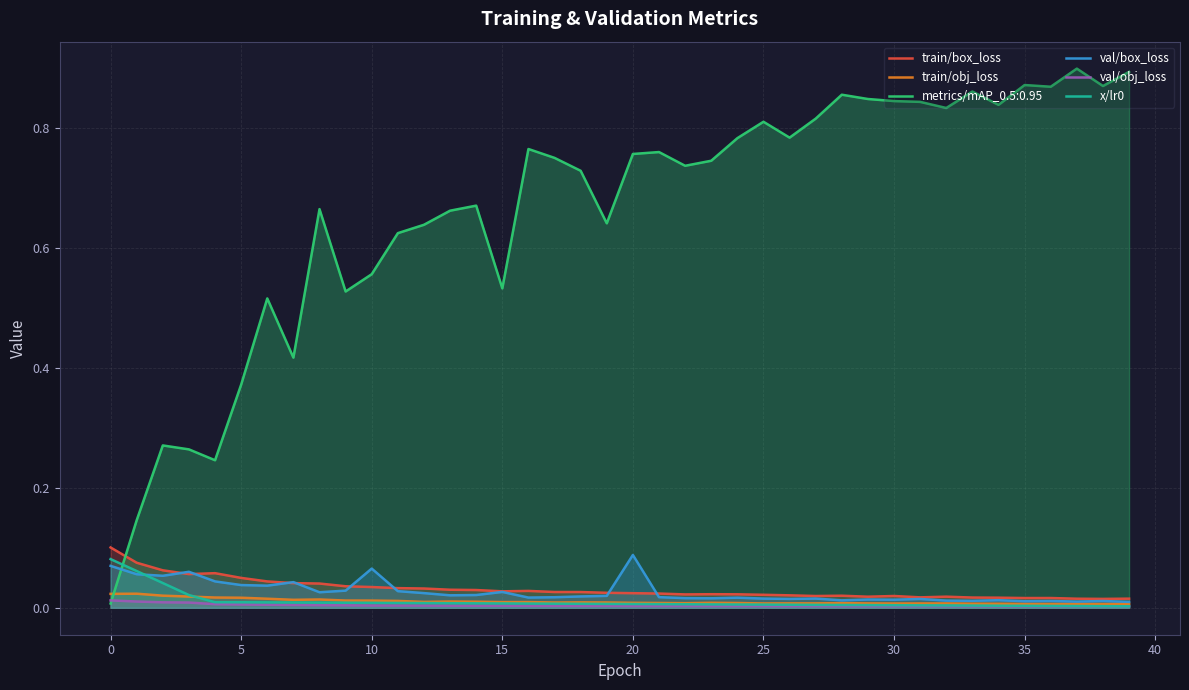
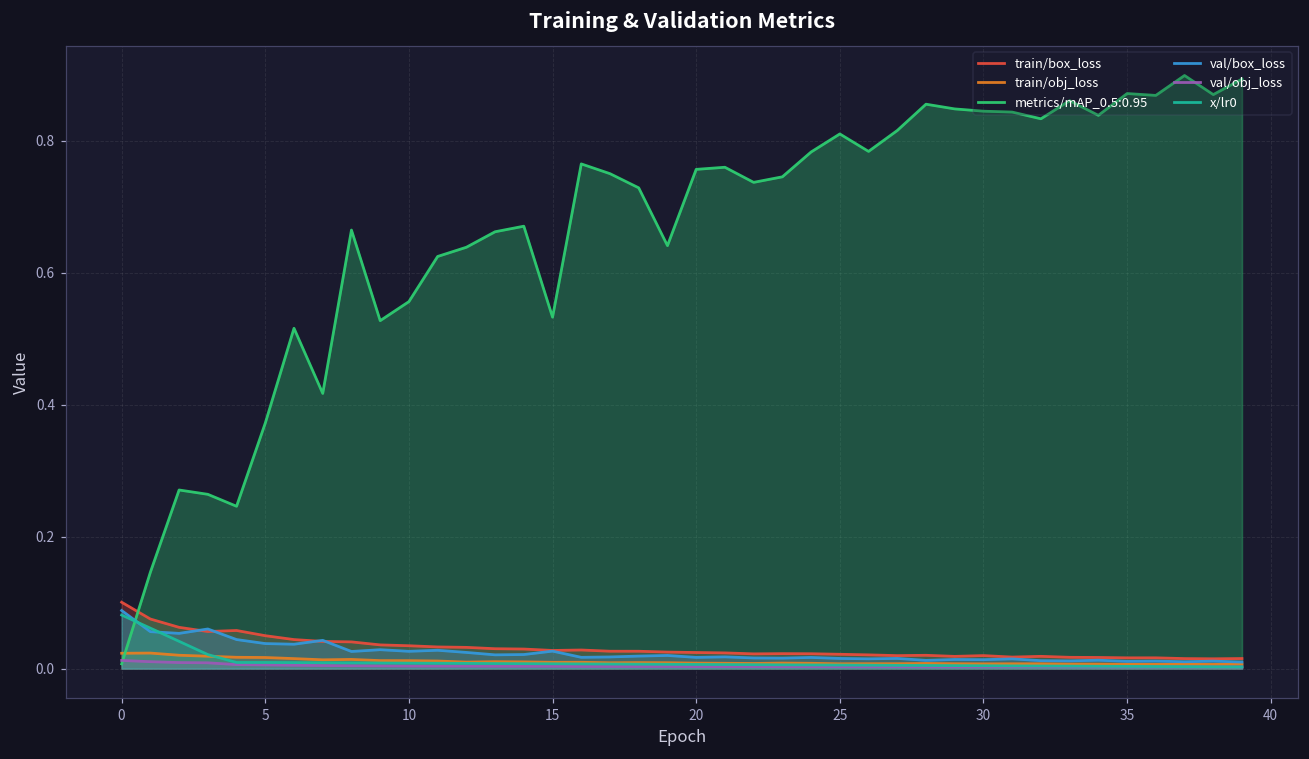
  {
    "val/box_loss": {
-     "0": 0.07,
+     "0": 0.09,
      "5": 0.04,
-     "10": 0.07,
-     "20": 0.09,
+     "10": 0.03,
+     "20": 0.02,
      "25": 0.02,
      "30": 0.01,
      "35": 0.01
    },
    "val/obj_loss": {
      "0": 0.01,
      "10": 0.00
    }
  }
